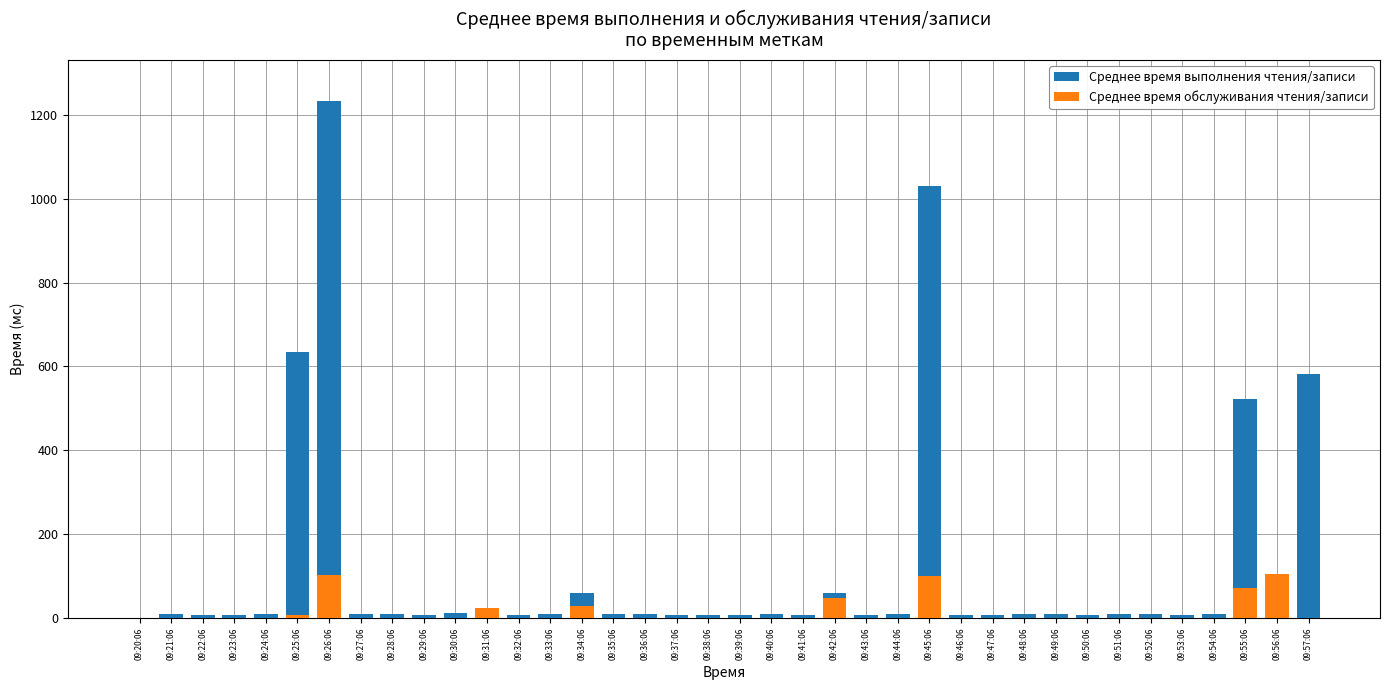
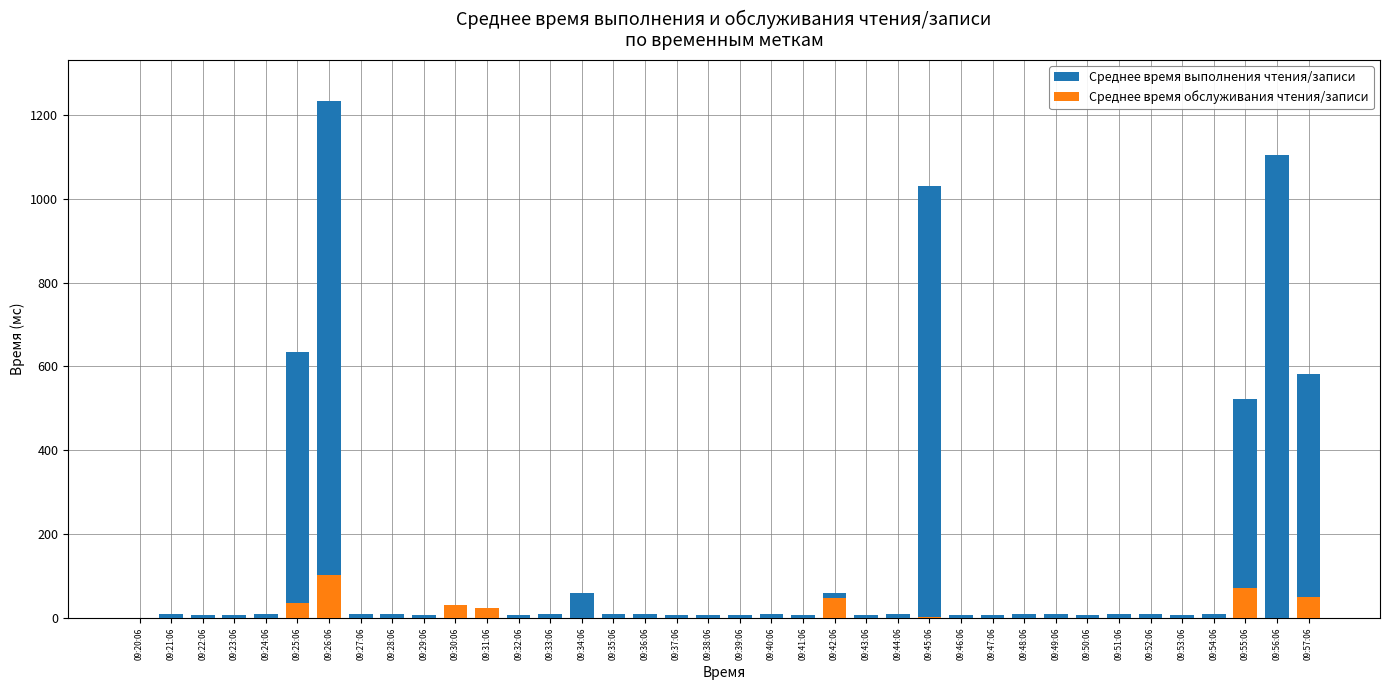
  {
    "Среднее время выполнения чтения/записи": {
      "09:20:06": 0,
      "09:21:06": 10,
      "09:22:06": 10,
      "09:23:06": 10,
      "09:24:06": 10,
      "09:25:06": 630,
      "09:26:06": 1230,
      "09:27:06": 10,
      "09:28:06": 10,
      "09:29:06": 10,
      "09:32:06": 10,
      "09:33:06": 10,
      "09:34:06": 60,
      "09:35:06": 10,
      "09:36:06": 10,
      "09:37:06": 10,
      "09:38:06": 10,
      "09:39:06": 10,
      "09:40:06": 10,
      "09:41:06": 10,
      "09:42:06": 60,
      "09:43:06": 10,
      "09:44:06": 10,
      "09:45:06": 1030,
      "09:46:06": 10,
      "09:47:06": 10,
      "09:48:06": 10,
      "09:49:06": 10,
      "09:50:06": 10,
      "09:51:06": 10,
      "09:52:06": 10,
      "09:53:06": 10,
      "09:54:06": 10,
      "09:55:06": 520,
-     "09:56:06": 10,
+     "09:56:06": 1100,
      "09:57:06": 580
    },
    "Среднее время обслуживания чтения/записи": {
      "09:20:06": 0,
-     "09:25:06": 10,
-     "09:30:06": 0,
+     "09:25:06": 40,
+     "09:30:06": 30,
      "09:31:06": 20,
-     "09:34:06": 30,
-     "09:45:06": 100,
-     "09:56:06": 110,
-     "09:57:06": 0
+     "09:34:06": 0,
+     "09:45:06": 0,
+     "09:56:06": 0,
+     "09:57:06": 50
    }
  }
